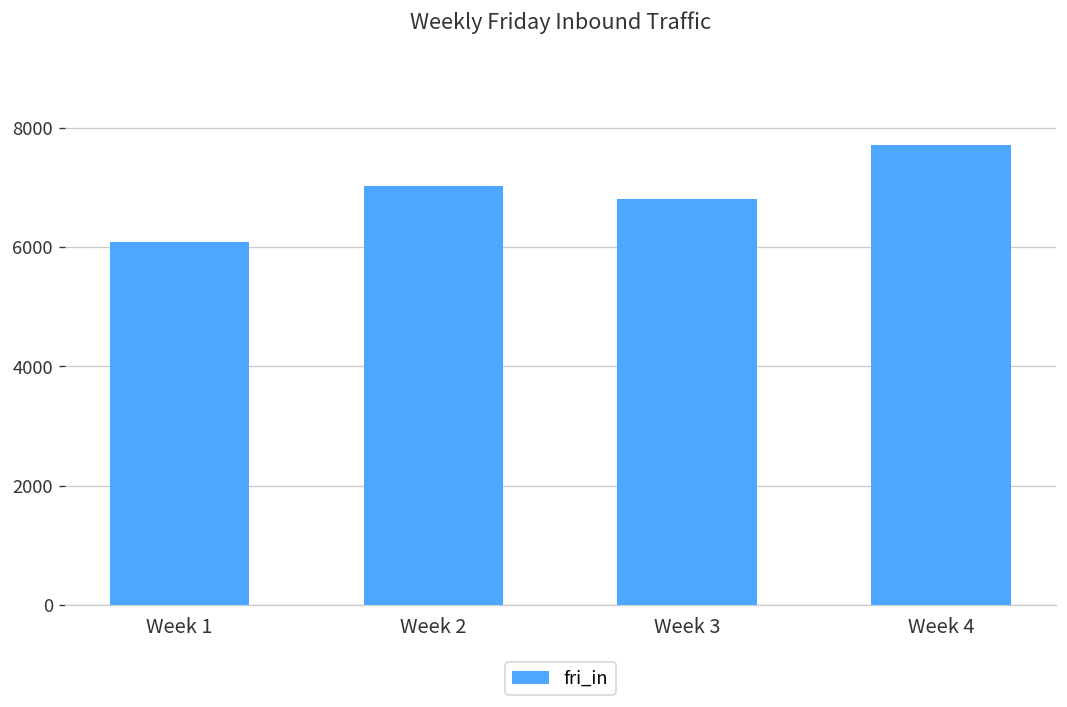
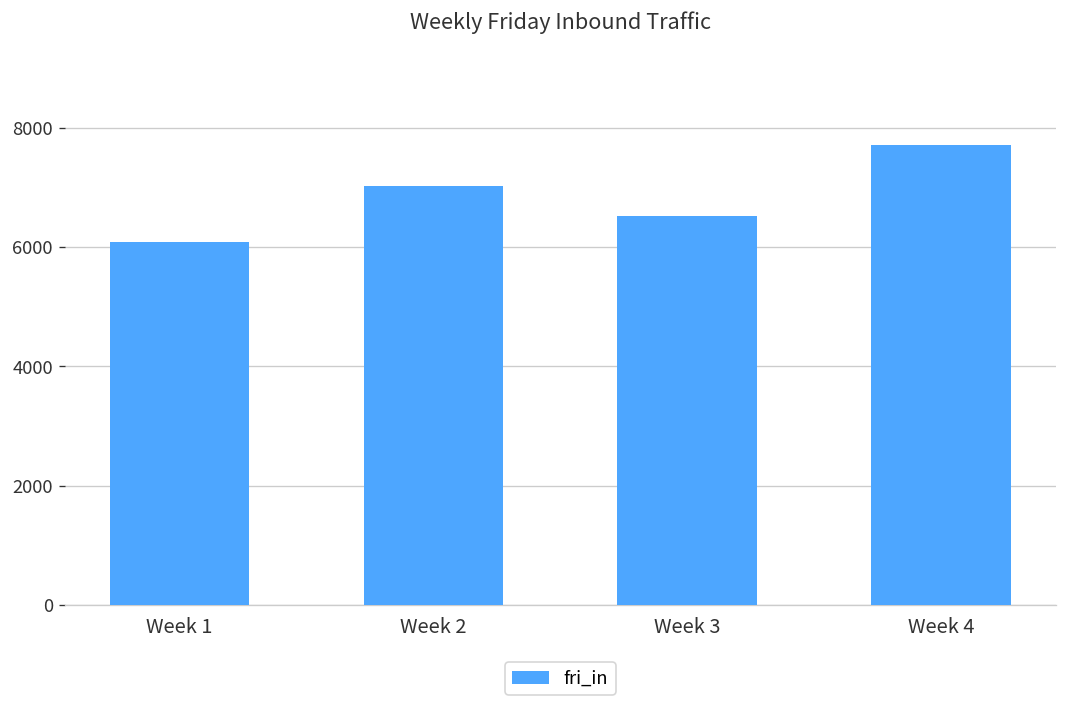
  {
    "Week 1": 6100,
    "Week 2": 7000,
-   "Week 3": 6800,
+   "Week 3": 6500,
    "Week 4": 7700
  }
